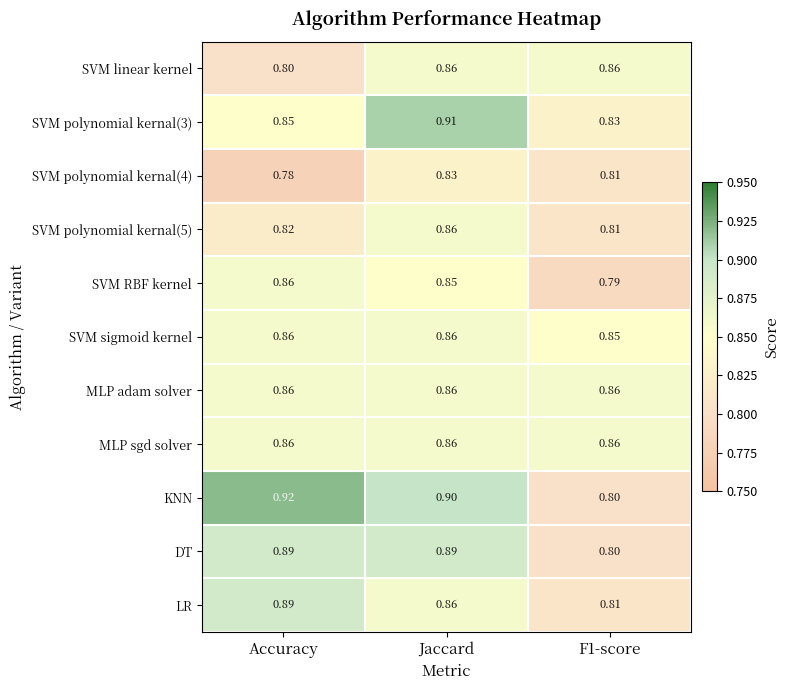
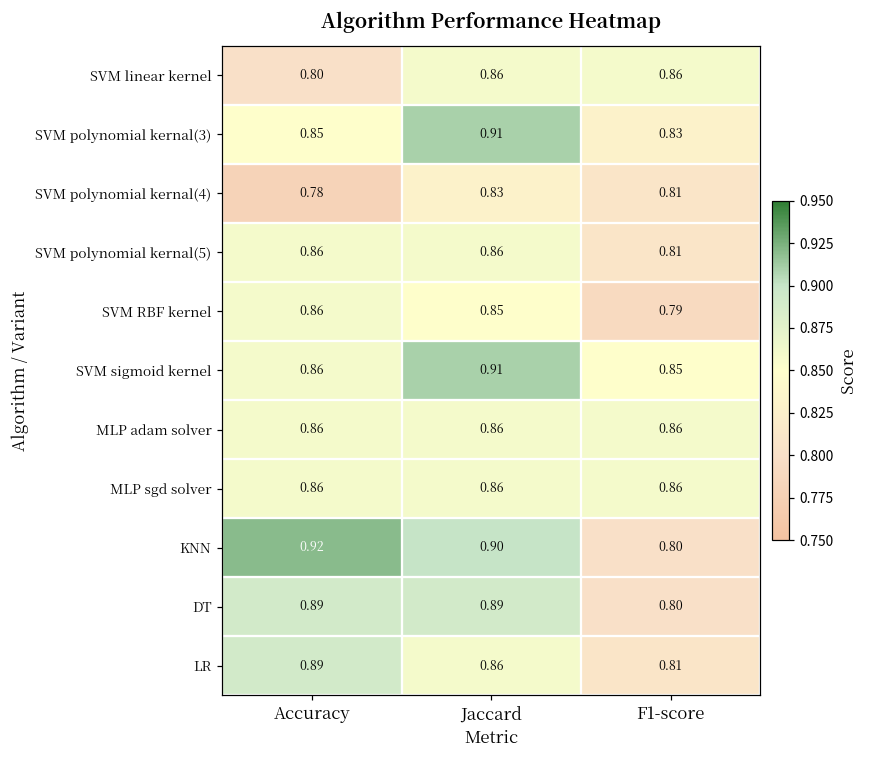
  {
    "SVM linear kernel": {
      "Accuracy": 0.80,
      "Jaccard": 0.86,
      "F1-score": 0.86
    },
    "SVM polynomial kernal(3)": {
      "Accuracy": 0.85,
      "Jaccard": 0.91,
      "F1-score": 0.83
    },
    "SVM polynomial kernal(4)": {
      "Accuracy": 0.78,
      "Jaccard": 0.83,
      "F1-score": 0.81
    },
    "SVM polynomial kernal(5)": {
-     "Accuracy": 0.82,
+     "Accuracy": 0.86,
      "Jaccard": 0.86,
      "F1-score": 0.81
    },
    "SVM RBF kernel": {
      "Accuracy": 0.86,
      "Jaccard": 0.85,
      "F1-score": 0.79
    },
    "SVM sigmoid kernel": {
      "Accuracy": 0.86,
-     "Jaccard": 0.86,
+     "Jaccard": 0.91,
      "F1-score": 0.85
    },
    "MLP adam solver": {
      "Accuracy": 0.86,
      "Jaccard": 0.86,
      "F1-score": 0.86
    },
    "MLP sgd solver": {
      "Accuracy": 0.86,
      "Jaccard": 0.86,
      "F1-score": 0.86
    },
    "KNN": {
      "Accuracy": 0.92,
      "Jaccard": 0.90,
      "F1-score": 0.80
    },
    "DT": {
      "Accuracy": 0.89,
      "Jaccard": 0.89,
      "F1-score": 0.80
    },
    "LR": {
      "Accuracy": 0.89,
      "Jaccard": 0.86,
      "F1-score": 0.81
    }
  }
